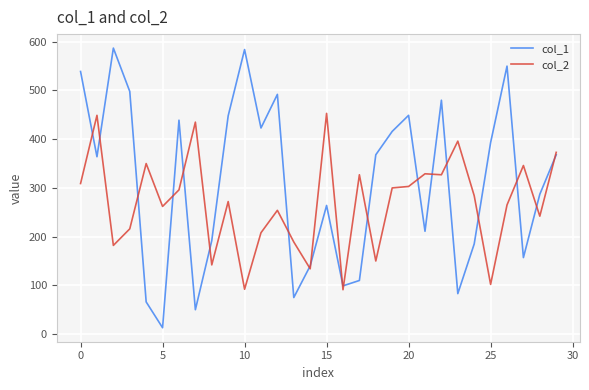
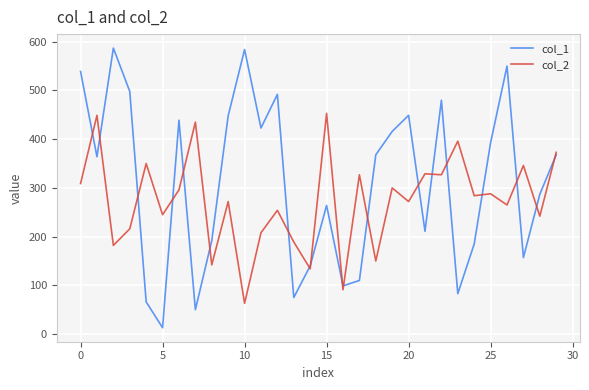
  {
    "col_1": {
      "0": 540,
      "5": 10,
      "10": 580,
      "15": 260,
      "20": 450,
      "25": 390
    },
    "col_2": {
      "0": 310,
-     "5": 260,
-     "10": 90,
+     "5": 250,
+     "10": 60,
      "15": 450,
-     "20": 300,
-     "25": 100
+     "20": 270,
+     "25": 290
    }
  }
